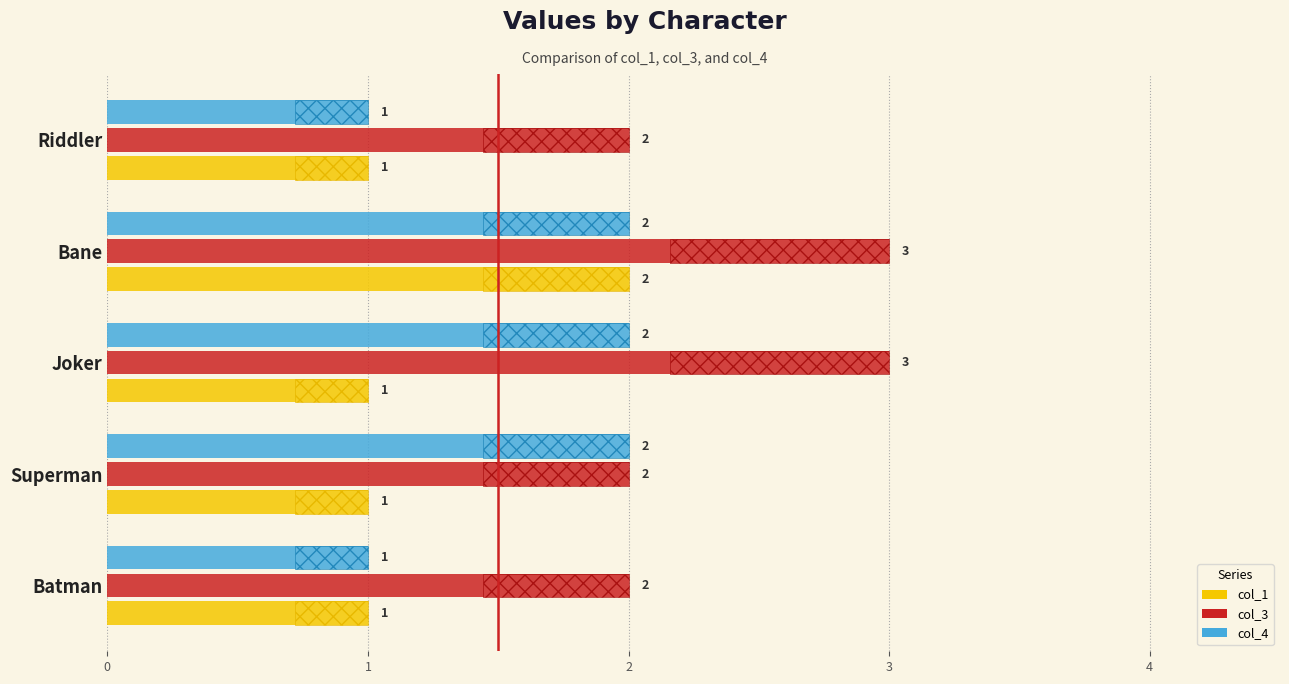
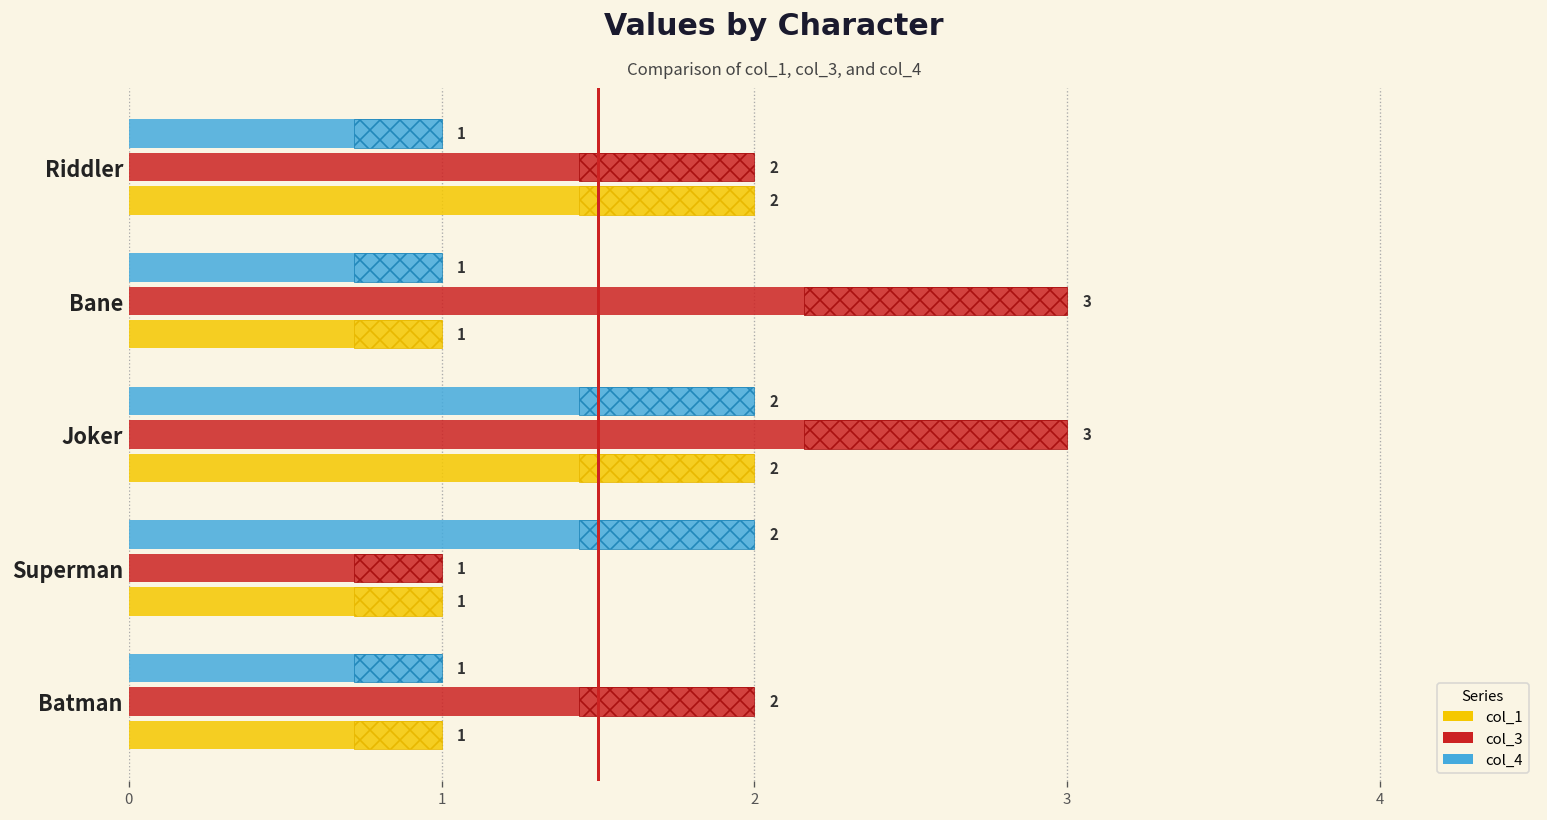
  {
    "col_1": {
-     "Riddler": 1,
-     "Bane": 2,
-     "Joker": 1,
+     "Riddler": 2,
+     "Bane": 1,
+     "Joker": 2,
      "Superman": 1,
      "Batman": 1
    },
    "col_3": {
      "Riddler": 2,
      "Bane": 3,
      "Joker": 3,
-     "Superman": 2,
+     "Superman": 1,
      "Batman": 2
    },
    "col_4": {
      "Riddler": 1,
-     "Bane": 2,
+     "Bane": 1,
      "Joker": 2,
      "Superman": 2,
      "Batman": 1
    }
  }
